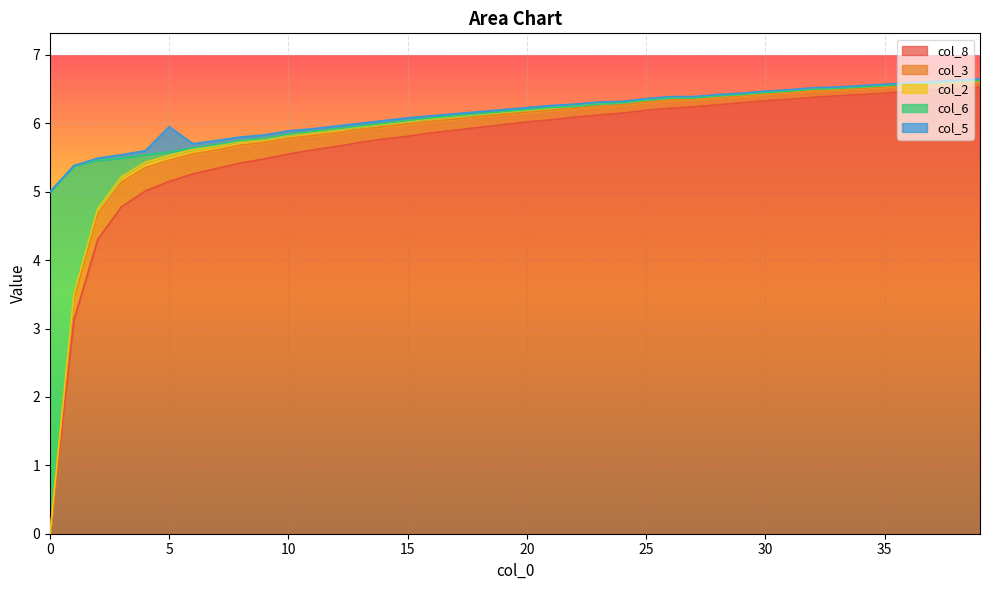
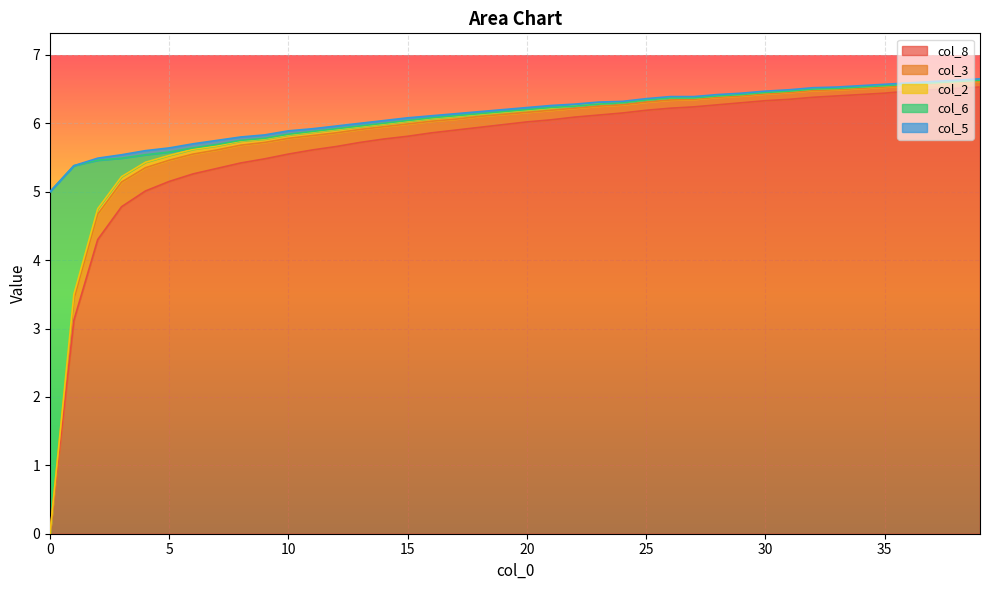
  {
    "col_2": {
      "5": 0.1
    },
    "col_6": {
      "5": 0.0
    },
    "col_5": {
-     "5": 0.4,
+     "5": 0.1,
      "10": 0.0,
      "15": 0.0
    }
  }
